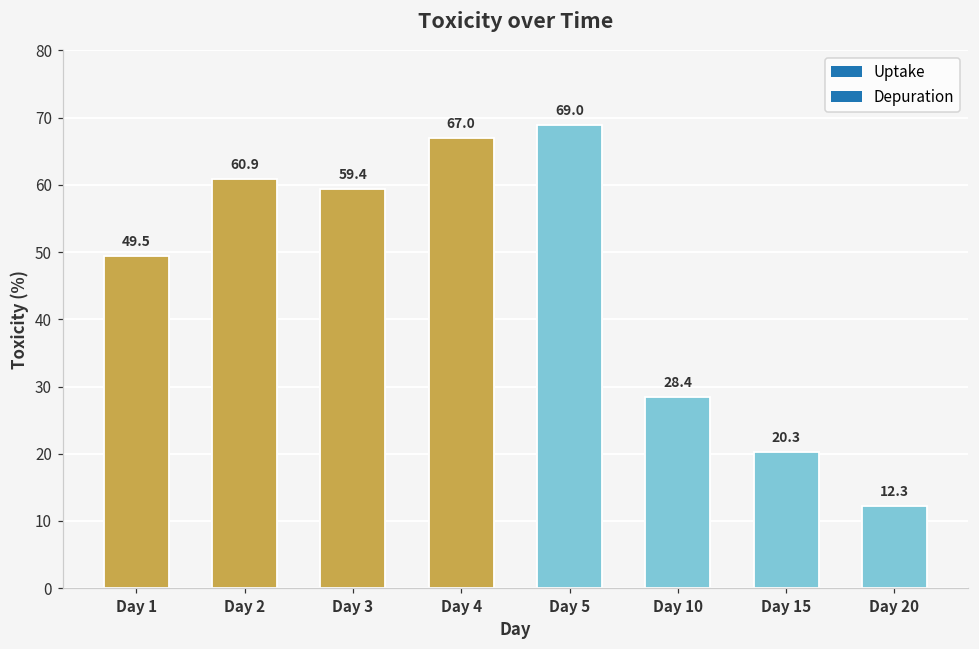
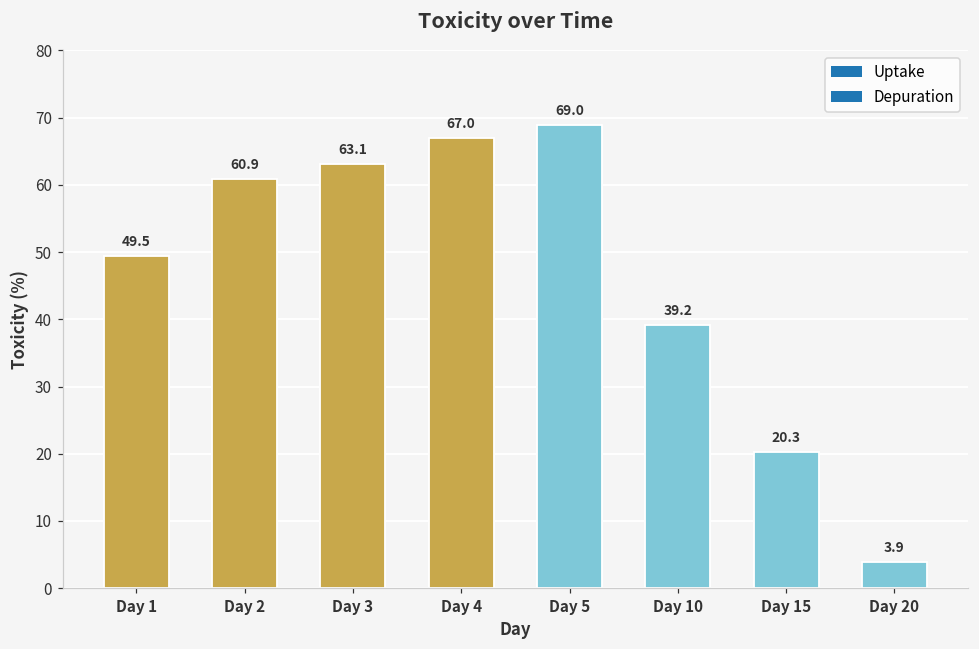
  {
    "Day 1": 49.5,
    "Day 2": 60.9,
-   "Day 3": 59.4,
+   "Day 3": 63.1,
    "Day 4": 67.0,
    "Day 5": 69.0,
-   "Day 10": 28.4,
+   "Day 10": 39.2,
    "Day 15": 20.3,
-   "Day 20": 12.3
+   "Day 20": 3.9
  }
